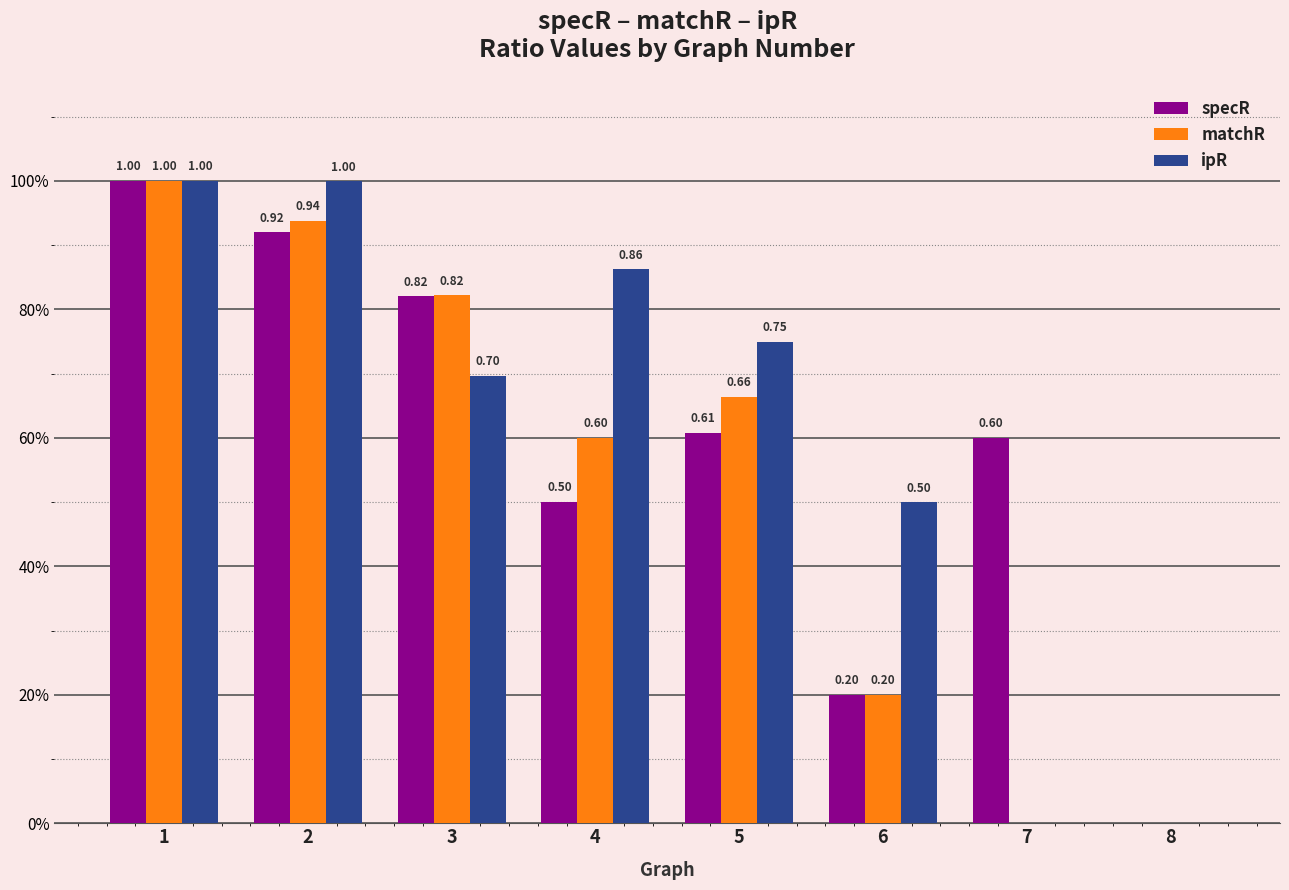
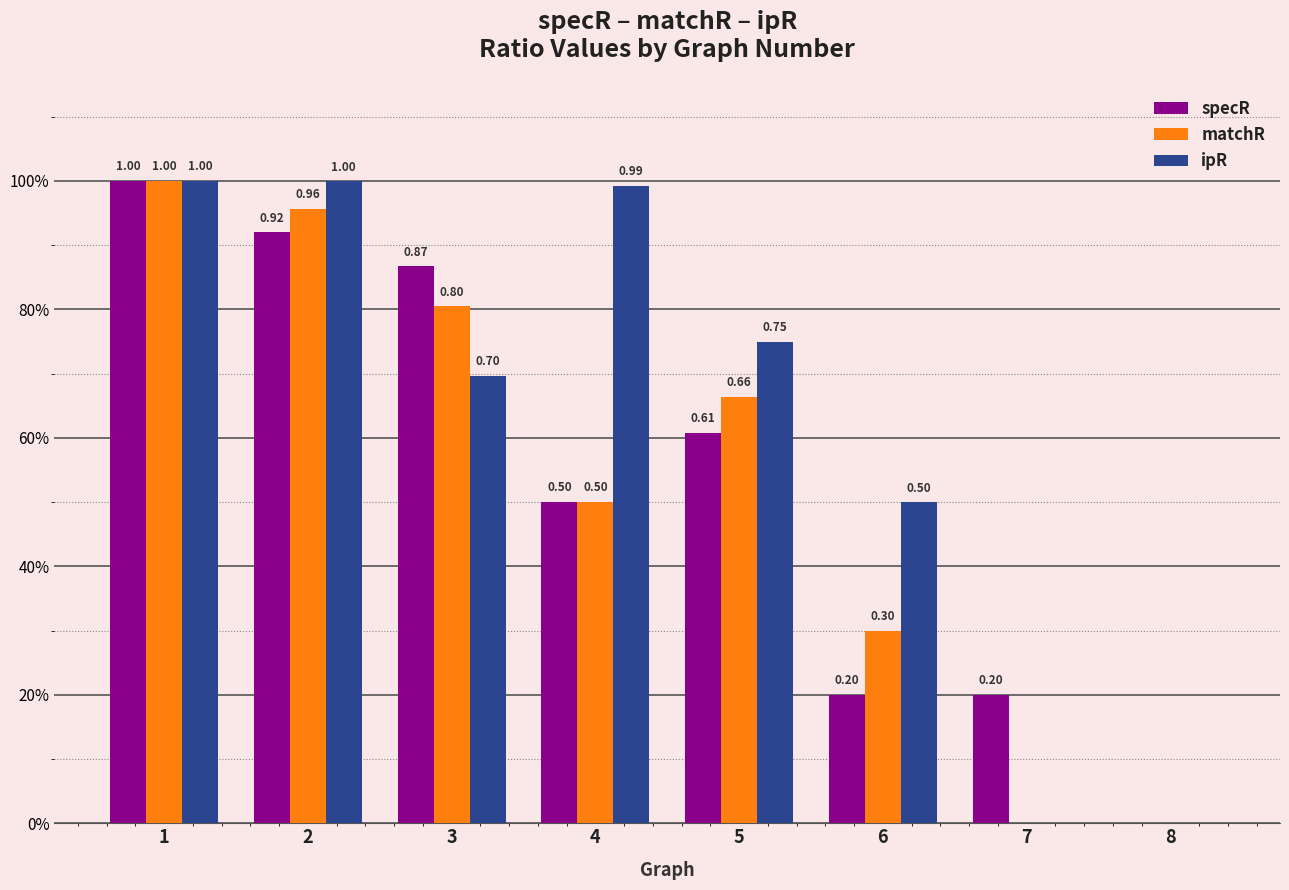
  {
    "specR": {
      "1": 1.00,
      "2": 0.92,
-     "3": 0.82,
+     "3": 0.87,
      "4": 0.50,
      "5": 0.61,
      "6": 0.20,
-     "7": 0.60
+     "7": 0.20
    },
    "matchR": {
      "1": 1.00,
-     "2": 0.94,
-     "3": 0.82,
-     "4": 0.60,
+     "2": 0.96,
+     "3": 0.80,
+     "4": 0.50,
      "5": 0.66,
-     "6": 0.20
+     "6": 0.30
    },
    "ipR": {
      "1": 1.00,
      "2": 1.00,
      "3": 0.70,
-     "4": 0.86,
+     "4": 0.99,
      "5": 0.75,
      "6": 0.50
    }
  }
